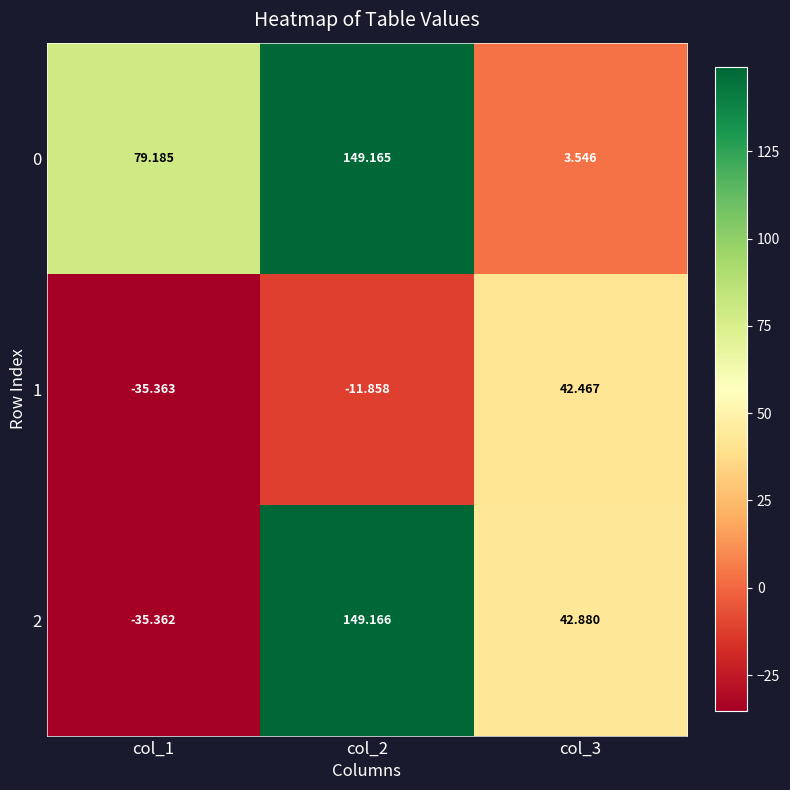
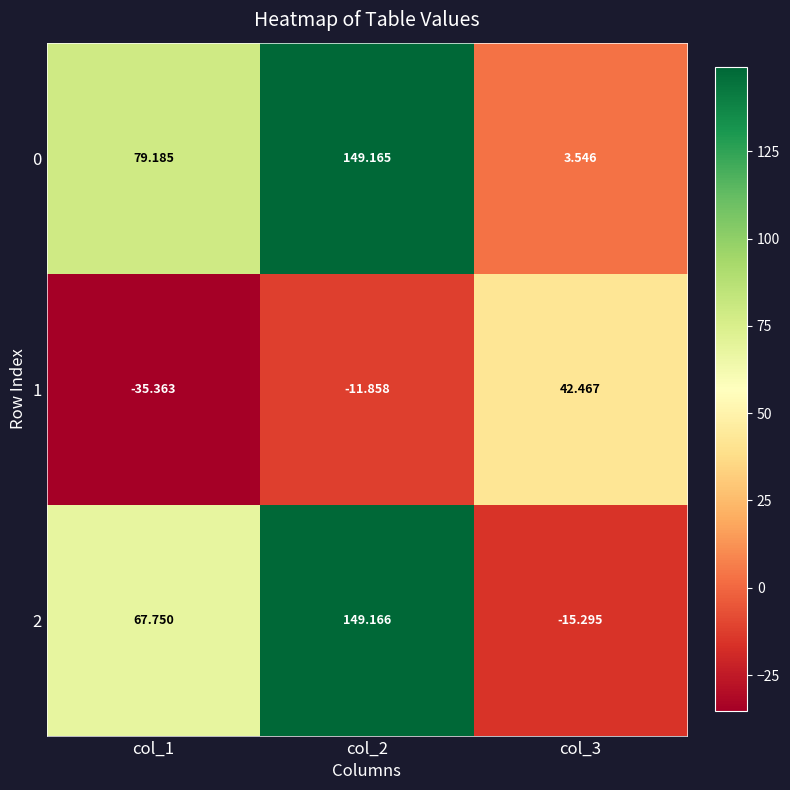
  {
    "0": {
      "col_1": 79.185,
      "col_2": 149.165,
      "col_3": 3.546
    },
    "1": {
      "col_1": -35.363,
      "col_2": -11.858,
      "col_3": 42.467
    },
    "2": {
-     "col_1": -35.362,
+     "col_1": 67.750,
      "col_2": 149.166,
-     "col_3": 42.880
+     "col_3": -15.295
    }
  }
